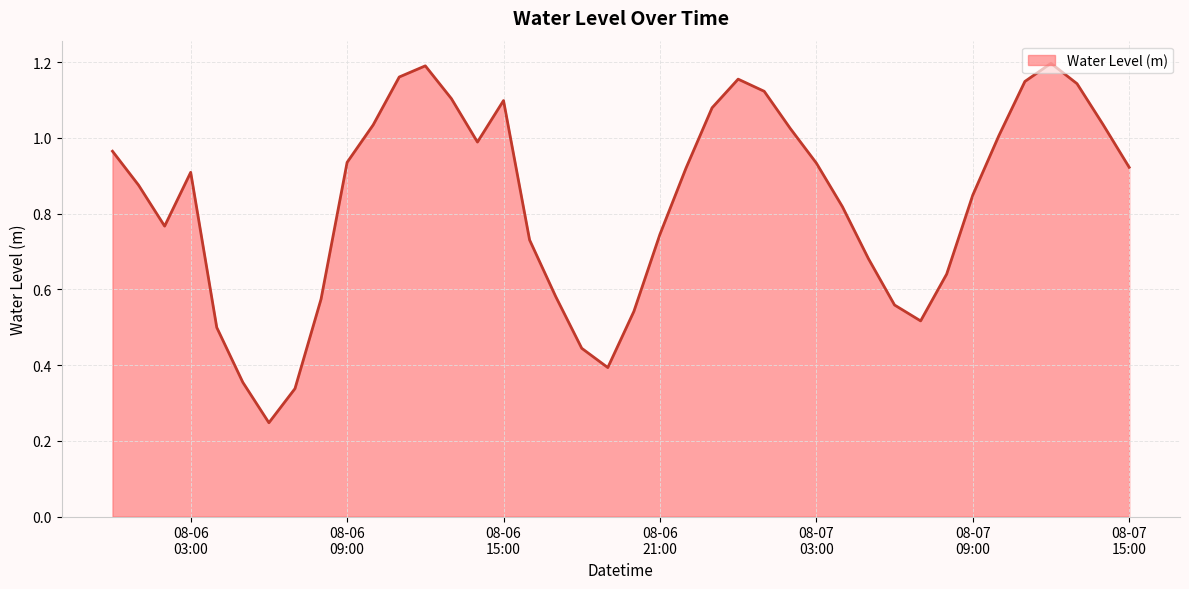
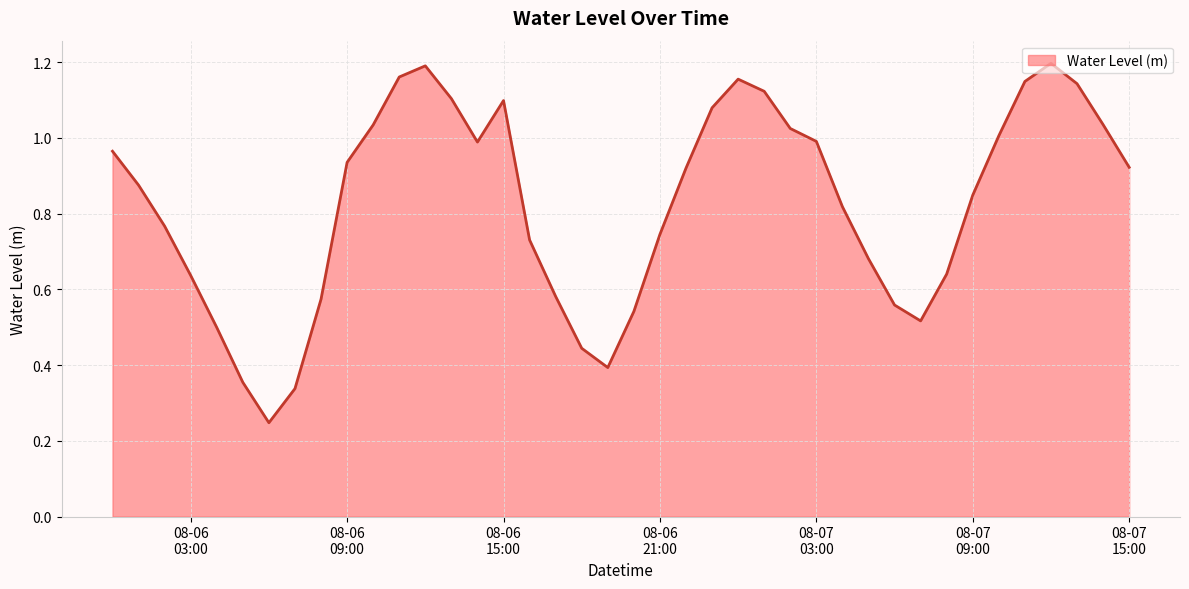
  {
-   "08-06 03:00": 0.91,
+   "08-06 03:00": 0.64,
    "08-06 09:00": 0.94,
    "08-06 15:00": 1.10,
    "08-06 21:00": 0.75,
-   "08-07 03:00": 0.93,
+   "08-07 03:00": 0.99,
    "08-07 09:00": 0.85,
    "08-07 15:00": 0.92
  }
